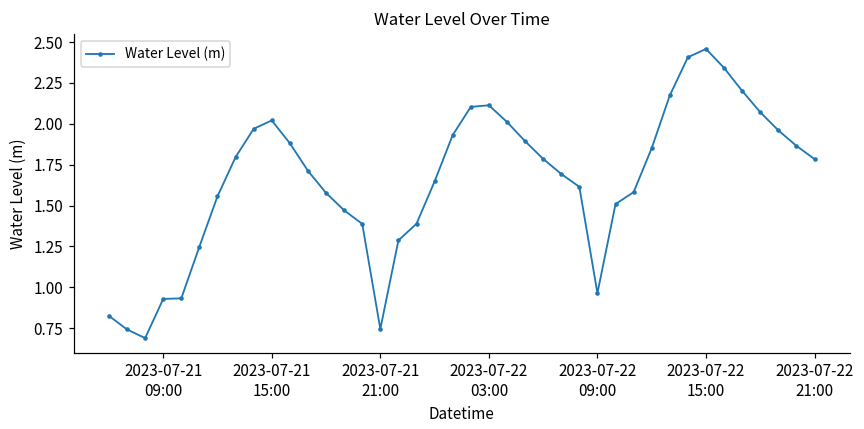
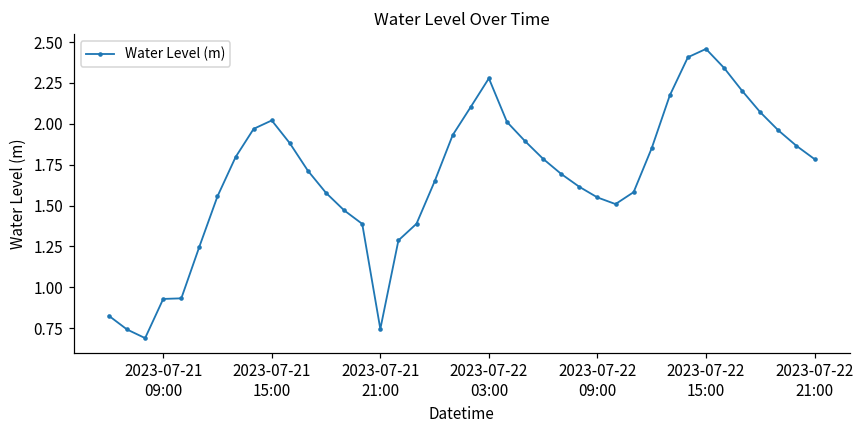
  {
    "2023-07-21 09:00": 0.93,
    "2023-07-21 15:00": 2.02,
    "2023-07-21 21:00": 0.74,
-   "2023-07-22 03:00": 2.11,
-   "2023-07-22 09:00": 0.96,
+   "2023-07-22 03:00": 2.28,
+   "2023-07-22 09:00": 1.55,
    "2023-07-22 15:00": 2.46,
    "2023-07-22 21:00": 1.78
  }
